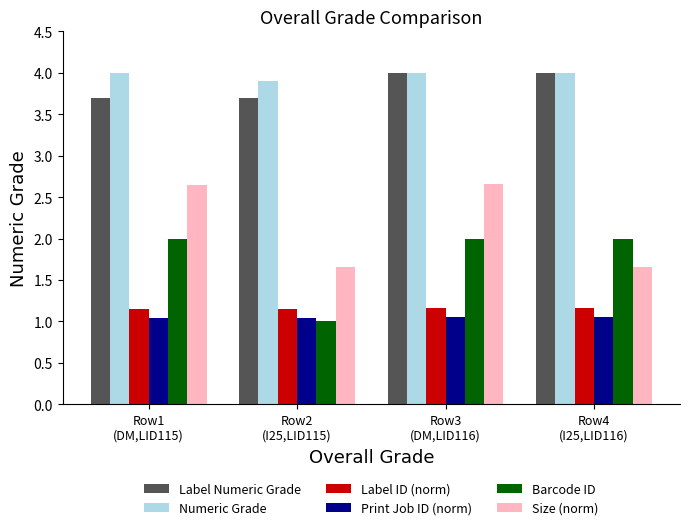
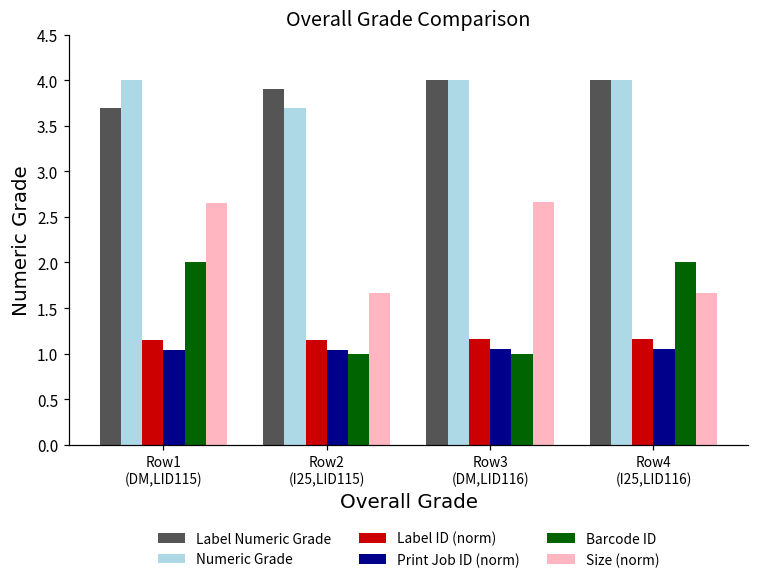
  {
    "Label Numeric Grade": {
      "Row1 (DM,LID115)": 3.7,
-     "Row2 (I25,LID115)": 3.7,
+     "Row2 (I25,LID115)": 3.9,
      "Row3 (DM,LID116)": 4.0,
      "Row4 (I25,LID116)": 4.0
    },
    "Numeric Grade": {
      "Row1 (DM,LID115)": 4.0,
-     "Row2 (I25,LID115)": 3.9,
+     "Row2 (I25,LID115)": 3.7,
      "Row3 (DM,LID116)": 4.0,
      "Row4 (I25,LID116)": 4.0
    },
    "Label ID (norm)": {
      "Row1 (DM,LID115)": 1.2,
      "Row2 (I25,LID115)": 1.2,
      "Row3 (DM,LID116)": 1.2,
      "Row4 (I25,LID116)": 1.2
    },
    "Print Job ID (norm)": {
      "Row1 (DM,LID115)": 1.0,
      "Row2 (I25,LID115)": 1.0,
      "Row3 (DM,LID116)": 1.1,
      "Row4 (I25,LID116)": 1.1
    },
    "Barcode ID": {
      "Row1 (DM,LID115)": 2,
      "Row2 (I25,LID115)": 1,
-     "Row3 (DM,LID116)": 2,
+     "Row3 (DM,LID116)": 1,
      "Row4 (I25,LID116)": 2
    },
    "Size (norm)": {
      "Row1 (DM,LID115)": 2.7,
      "Row2 (I25,LID115)": 1.7,
      "Row3 (DM,LID116)": 2.7,
      "Row4 (I25,LID116)": 1.7
    }
  }
